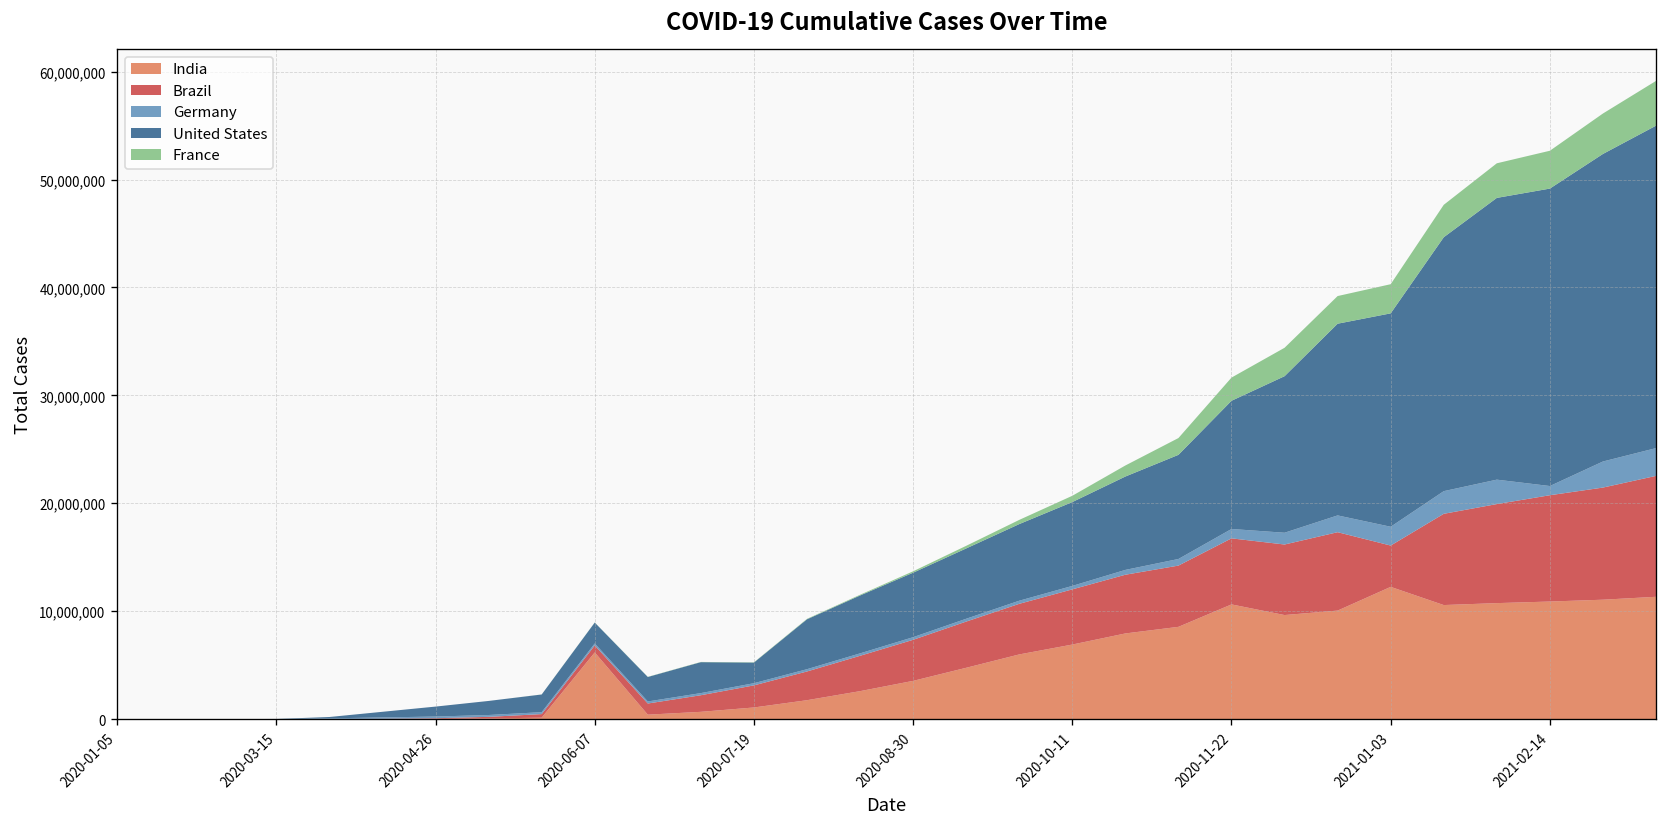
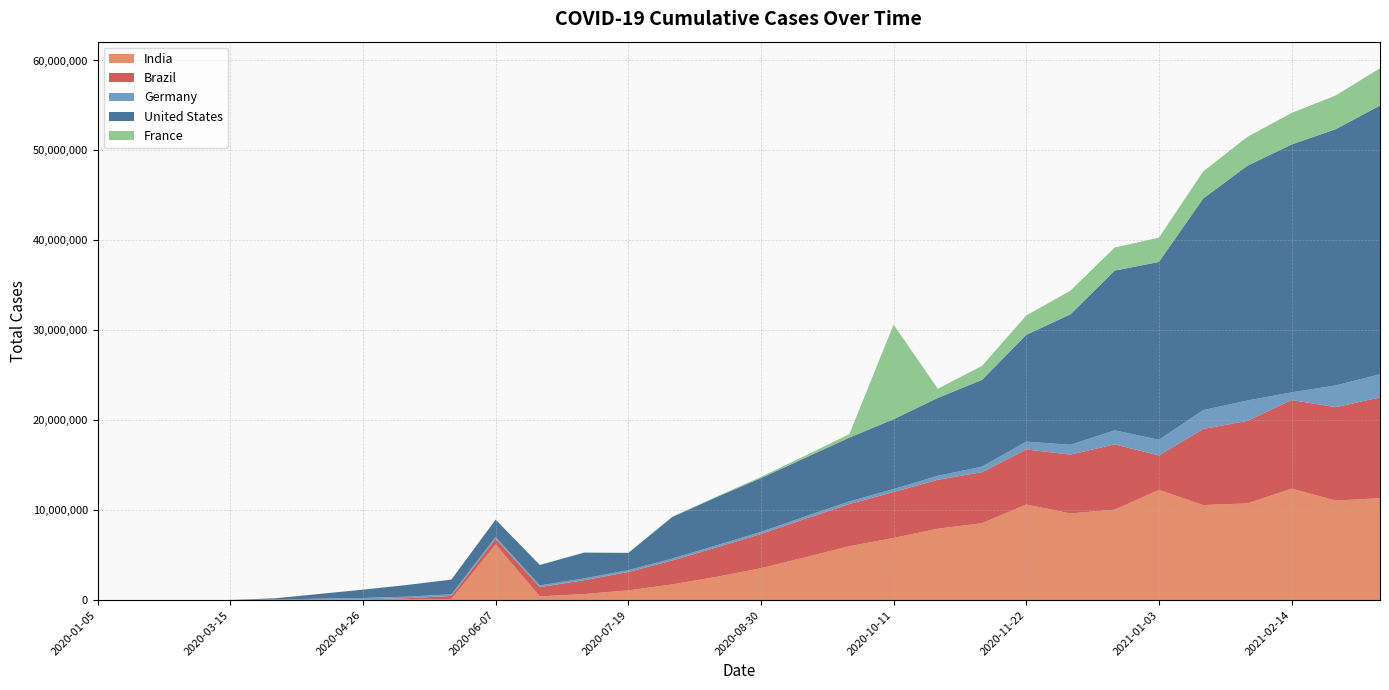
  {
    "India": {
      "2020-06-07": "6,000,000",
      "2020-07-19": "1,000,000",
      "2020-08-30": "4,000,000",
      "2020-10-11": "7,000,000",
      "2020-11-22": "11,000,000",
      "2021-01-03": "12,000,000",
-     "2021-02-14": "11,000,000"
+     "2021-02-14": "12,000,000"
    },
    "Brazil": {
      "2020-10-11": "5,000,000",
      "2020-11-22": "6,000,000",
      "2021-01-03": "4,000,000",
      "2021-02-14": "10,000,000"
    },
    "Germany": {
      "2020-10-11": "0",
      "2020-11-22": "1,000,000",
      "2021-01-03": "2,000,000",
      "2021-02-14": "1,000,000"
    },
    "United States": {
      "2020-10-11": "8,000,000",
      "2020-11-22": "12,000,000",
      "2021-01-03": "20,000,000",
      "2021-02-14": "28,000,000"
    },
    "France": {
-     "2020-10-11": "1,000,000",
+     "2020-10-11": "11,000,000",
      "2020-11-22": "2,000,000",
      "2021-01-03": "3,000,000",
      "2021-02-14": "4,000,000"
    }
  }
